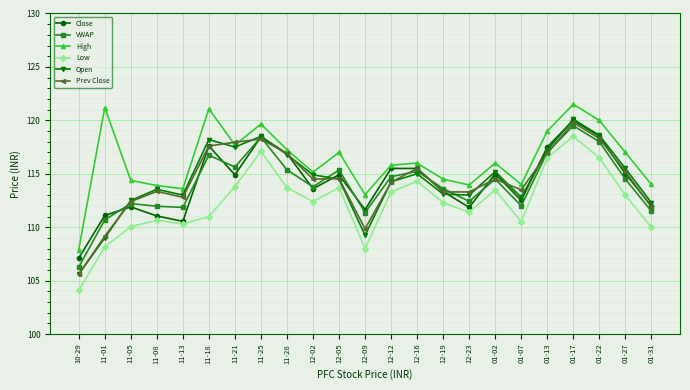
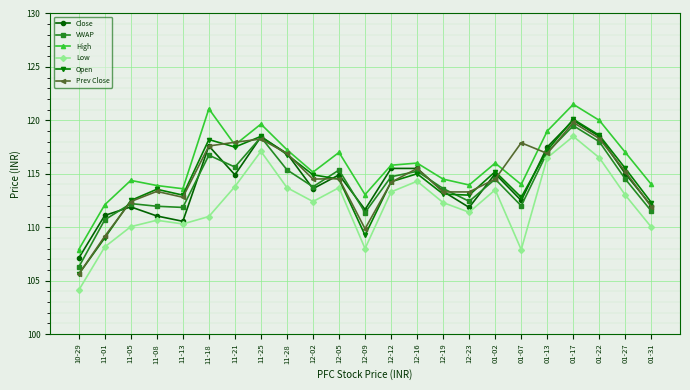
  {
    "High": {
      "10-29": 107.9,
-     "11-01": 121.2,
+     "11-01": 112.1,
      "11-05": 114.4,
      "11-08": 113.9,
      "11-13": 113.6,
      "11-18": 121.1,
      "11-25": 119.7,
      "11-28": 117.3,
      "12-02": 115.2,
      "12-05": 117.0,
      "12-09": 113.1,
      "12-12": 115.8,
      "12-16": 116.0,
      "12-19": 114.5,
      "12-23": 114.0,
      "01-02": 116.0,
      "01-07": 114.0,
      "01-13": 119.0,
      "01-17": 121.5,
      "01-22": 120.0,
      "01-27": 117.0,
      "01-31": 114.0
    },
    "Low": {
      "10-29": 104.1,
      "11-01": 108.2,
      "11-05": 110.1,
      "11-08": 110.7,
      "11-13": 110.3,
      "11-18": 111.0,
      "11-21": 113.8,
      "11-25": 117.1,
      "11-28": 113.7,
      "12-02": 112.4,
      "12-05": 113.7,
      "12-09": 108.0,
      "12-12": 113.3,
      "12-16": 114.3,
      "12-19": 112.3,
      "12-23": 111.4,
      "01-02": 113.5,
-     "01-07": 110.5,
+     "01-07": 107.9,
      "01-13": 116.5,
      "01-17": 118.5,
      "01-22": 116.5,
      "01-27": 113.0,
      "01-31": 110.0
    },
    "Prev Close": {
      "11-21": 118.0,
      "12-02": 114.5,
      "12-09": 109.9,
      "12-23": 113.3,
-     "01-07": 113.5
+     "01-07": 117.9
    }
  }
